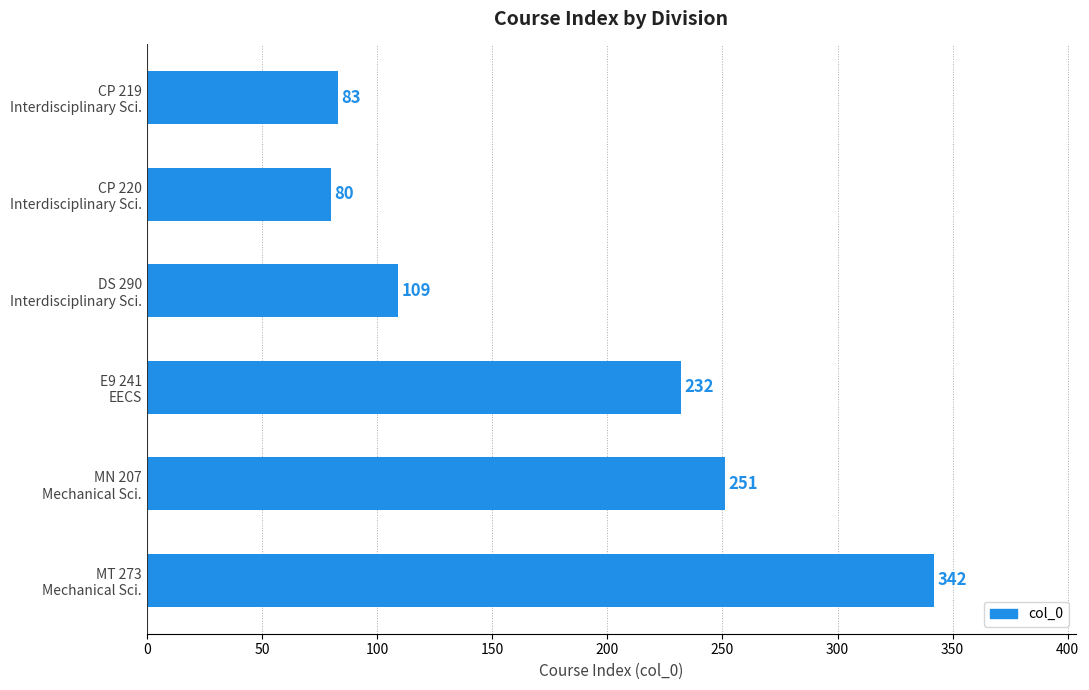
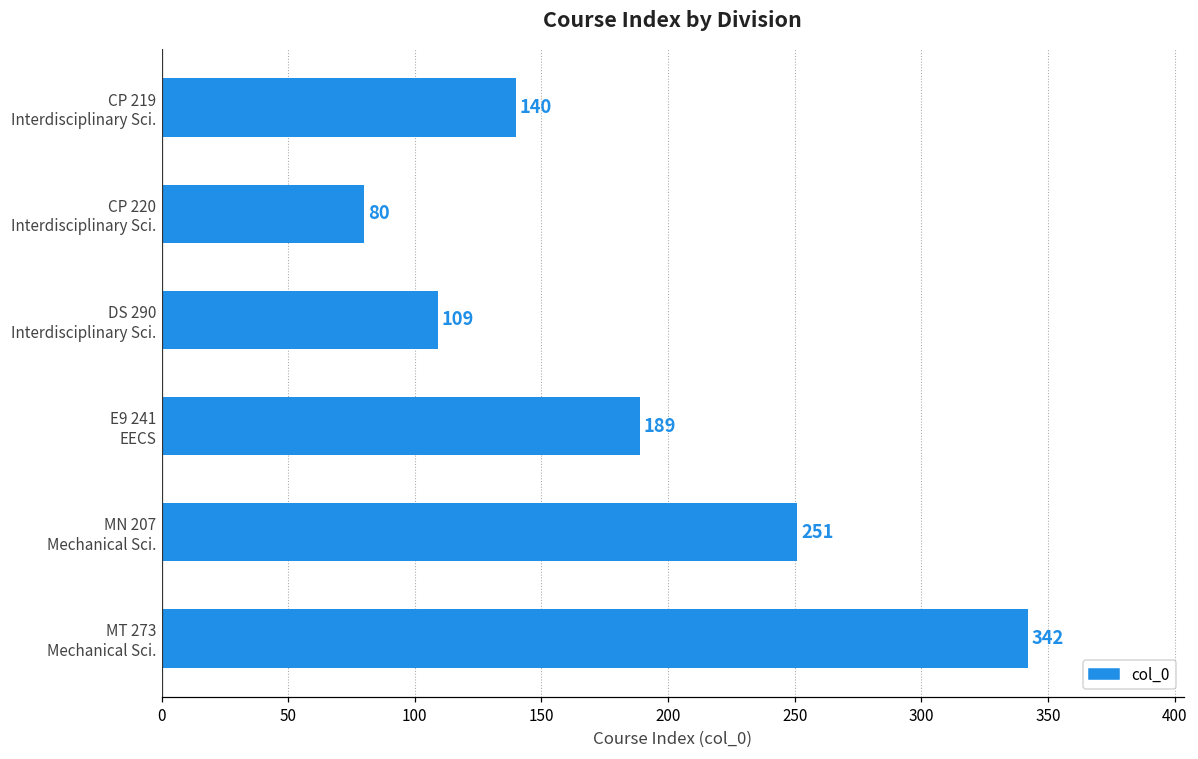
  {
-   "CP 219 Interdisciplinary Sci.": 83,
+   "CP 219 Interdisciplinary Sci.": 140,
    "CP 220 Interdisciplinary Sci.": 80,
    "DS 290 Interdisciplinary Sci.": 109,
-   "E9 241 EECS": 232,
+   "E9 241 EECS": 189,
    "MN 207 Mechanical Sci.": 251,
    "MT 273 Mechanical Sci.": 342
  }
